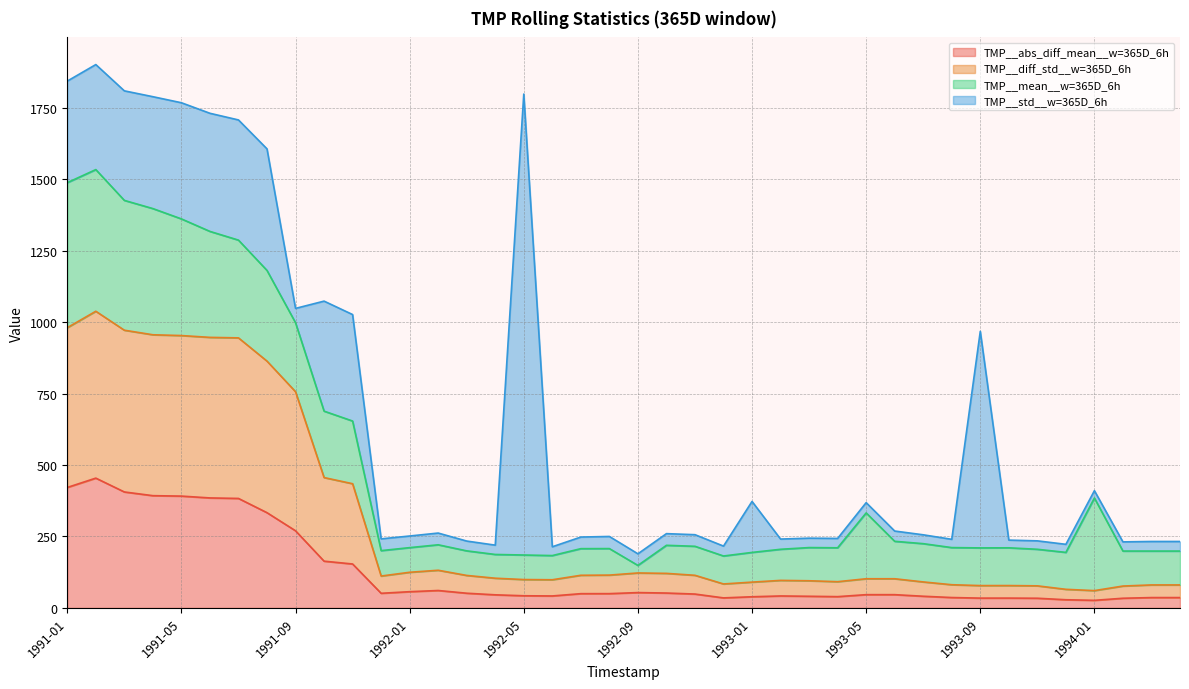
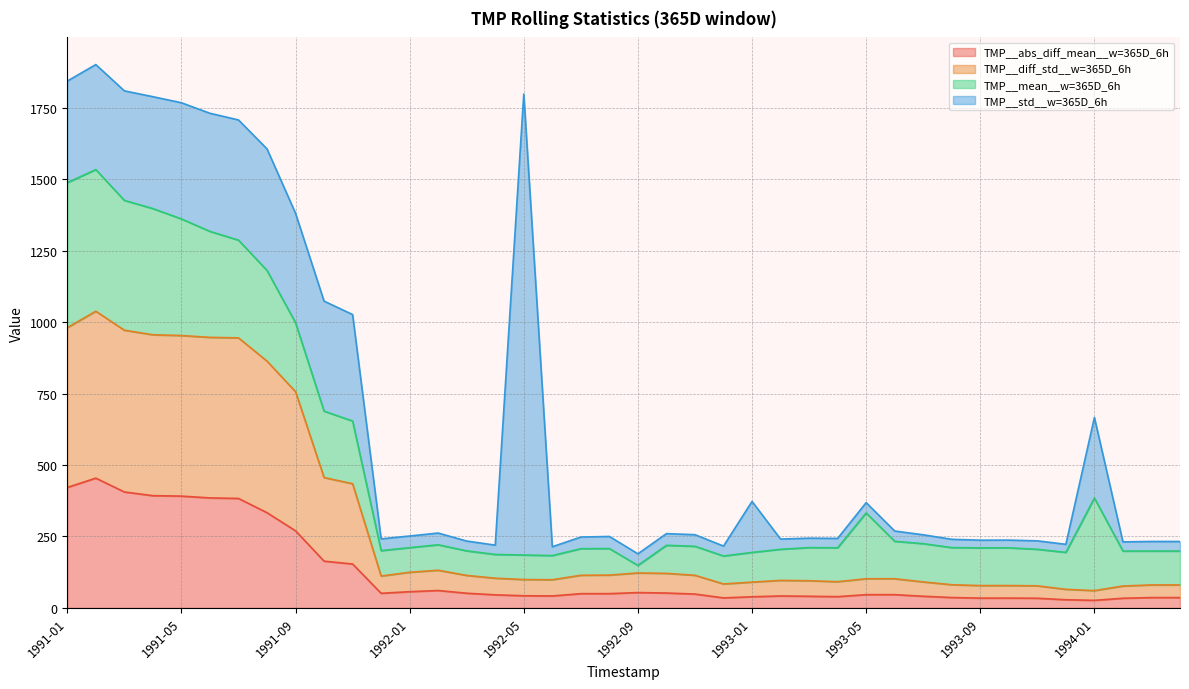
  {
    "TMP__mean__w=365D_6h": {
      "1991-01": 510,
      "1991-05": 410,
      "1991-09": 240,
      "1992-01": 90,
      "1992-05": 90,
      "1992-09": 30,
      "1993-01": 100,
      "1993-05": 230,
      "1993-09": 130,
      "1994-01": 320
    },
    "TMP__std__w=365D_6h": {
      "1991-01": 360,
      "1991-05": 410,
-     "1991-09": 50,
+     "1991-09": 380,
      "1992-01": 40,
      "1992-05": 1610,
      "1992-09": 40,
      "1993-01": 180,
      "1993-05": 40,
-     "1993-09": 760,
-     "1994-01": 30
+     "1993-09": 30,
+     "1994-01": 280
    }
  }
